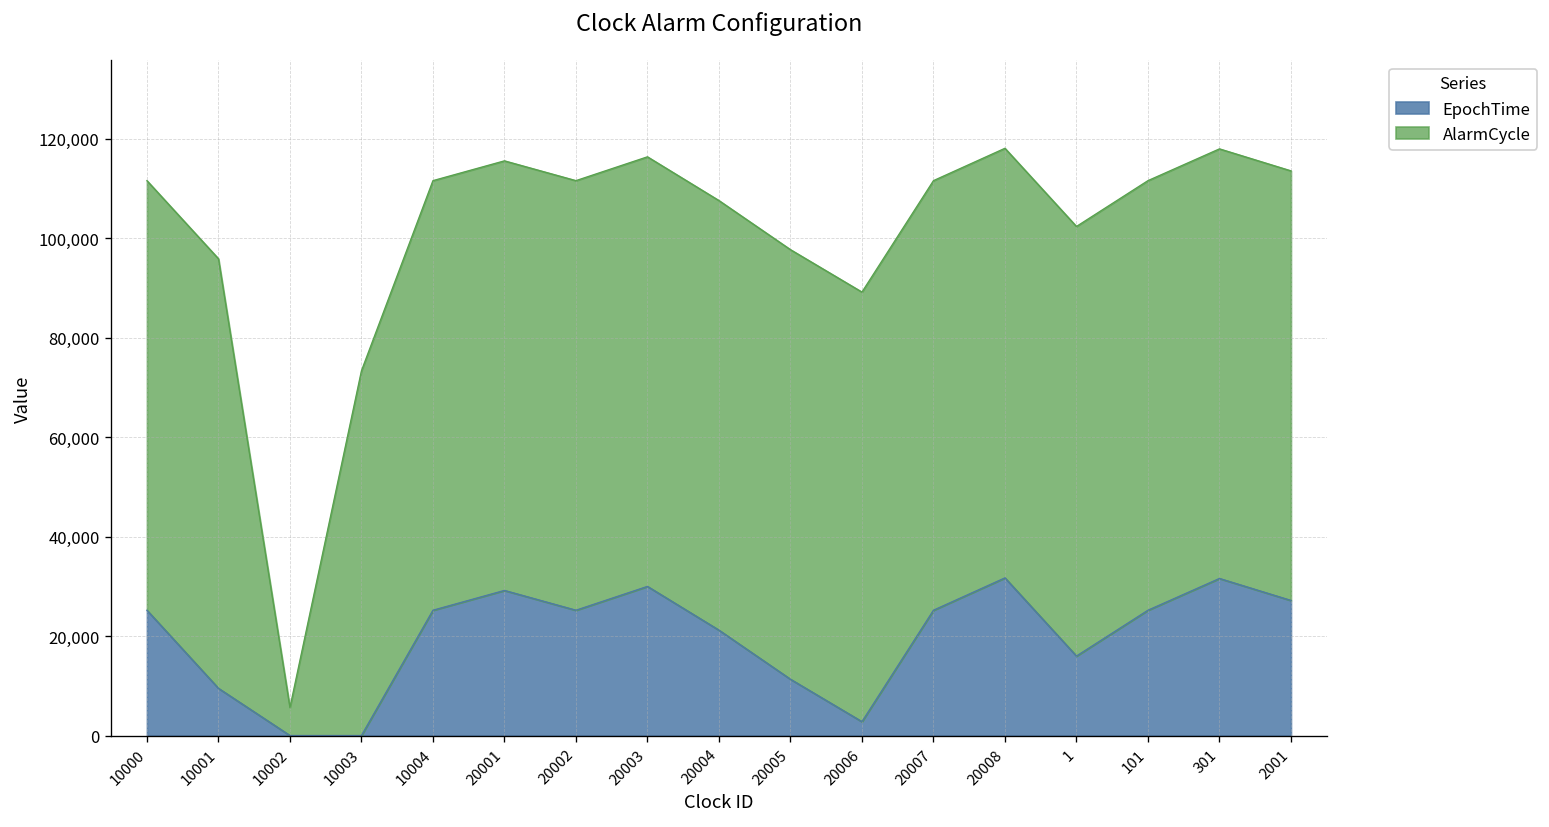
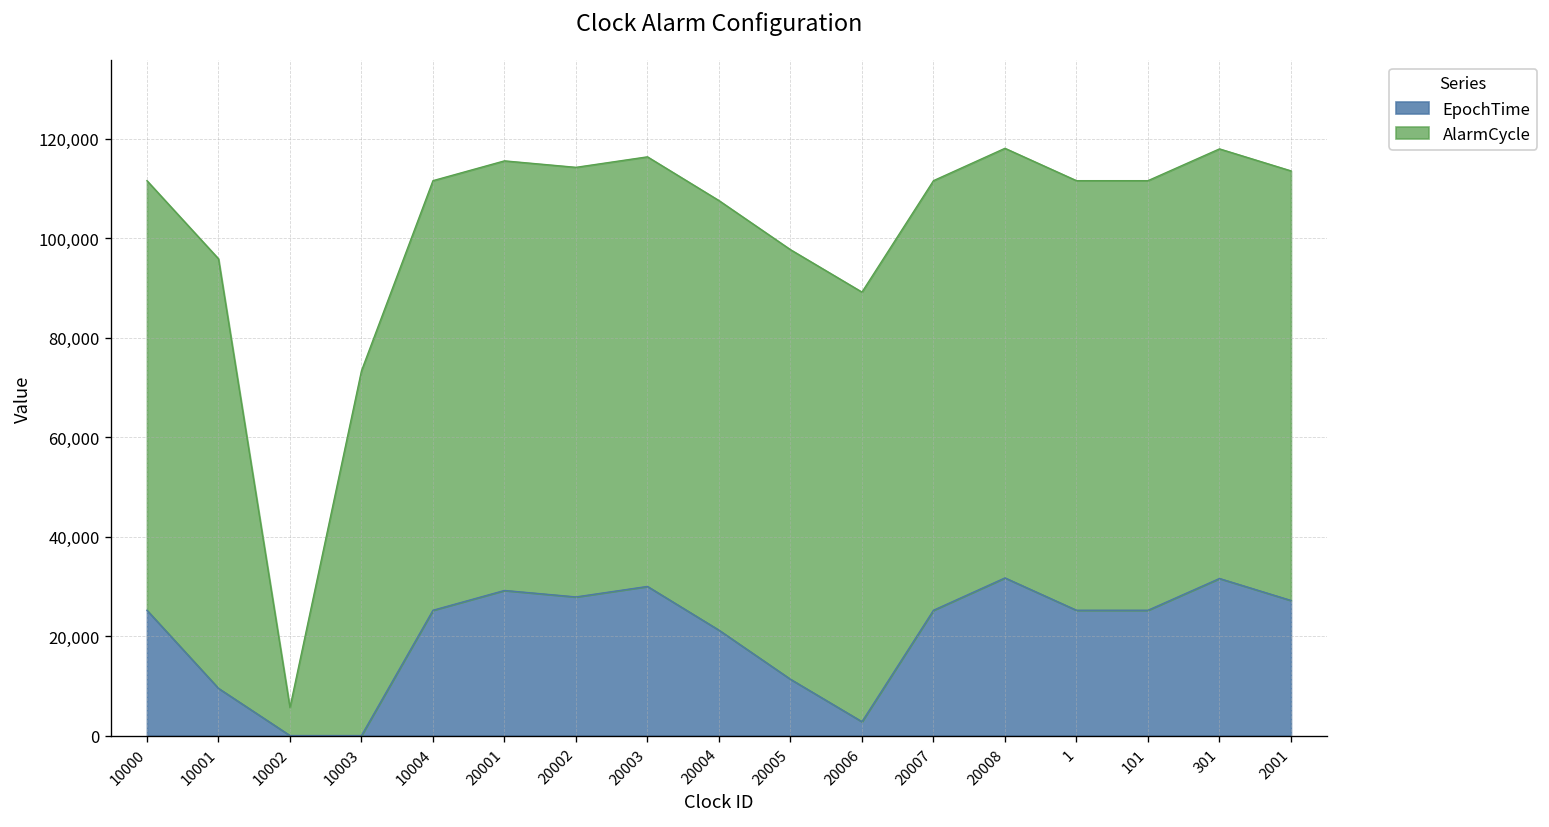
  {
    "EpochTime": {
      "10000": "25,000",
      "10001": "9,000",
      "10002": "0",
      "10003": "0",
      "10004": "25,000",
      "20001": "29,000",
-     "20002": "25,000",
+     "20002": "28,000",
      "20003": "30,000",
      "20004": "21,000",
      "20005": "11,000",
      "20006": "3,000",
      "20007": "25,000",
      "20008": "32,000",
-     "1": "16,000",
+     "1": "25,000",
      "101": "25,000",
      "301": "32,000",
      "2001": "27,000"
    },
    "AlarmCycle": {
      "10000": "86,000",
      "10001": "86,000",
      "10002": "6,000",
      "10003": "73,000",
      "10004": "86,000",
      "20001": "86,000",
      "20002": "86,000",
      "20003": "86,000",
      "20004": "86,000",
      "20005": "86,000",
      "20006": "86,000",
      "20007": "86,000",
      "20008": "86,000",
      "1": "86,000",
      "101": "86,000",
      "301": "86,000",
      "2001": "86,000"
    }
  }
